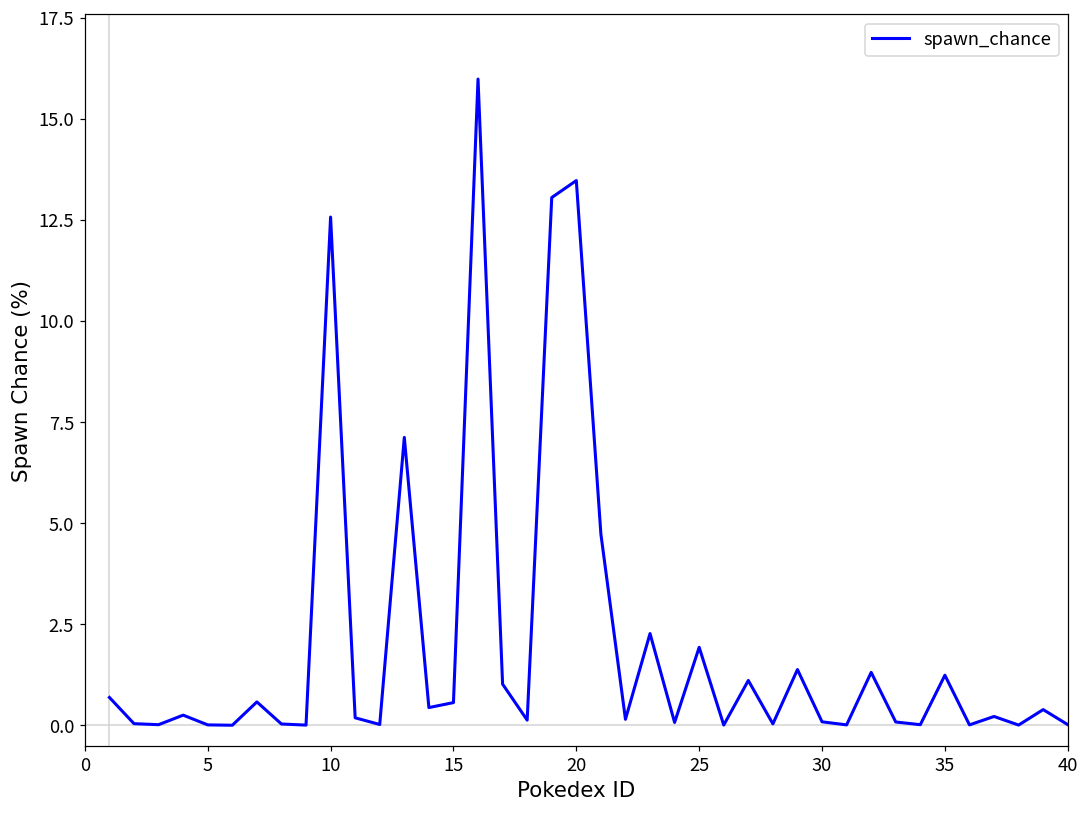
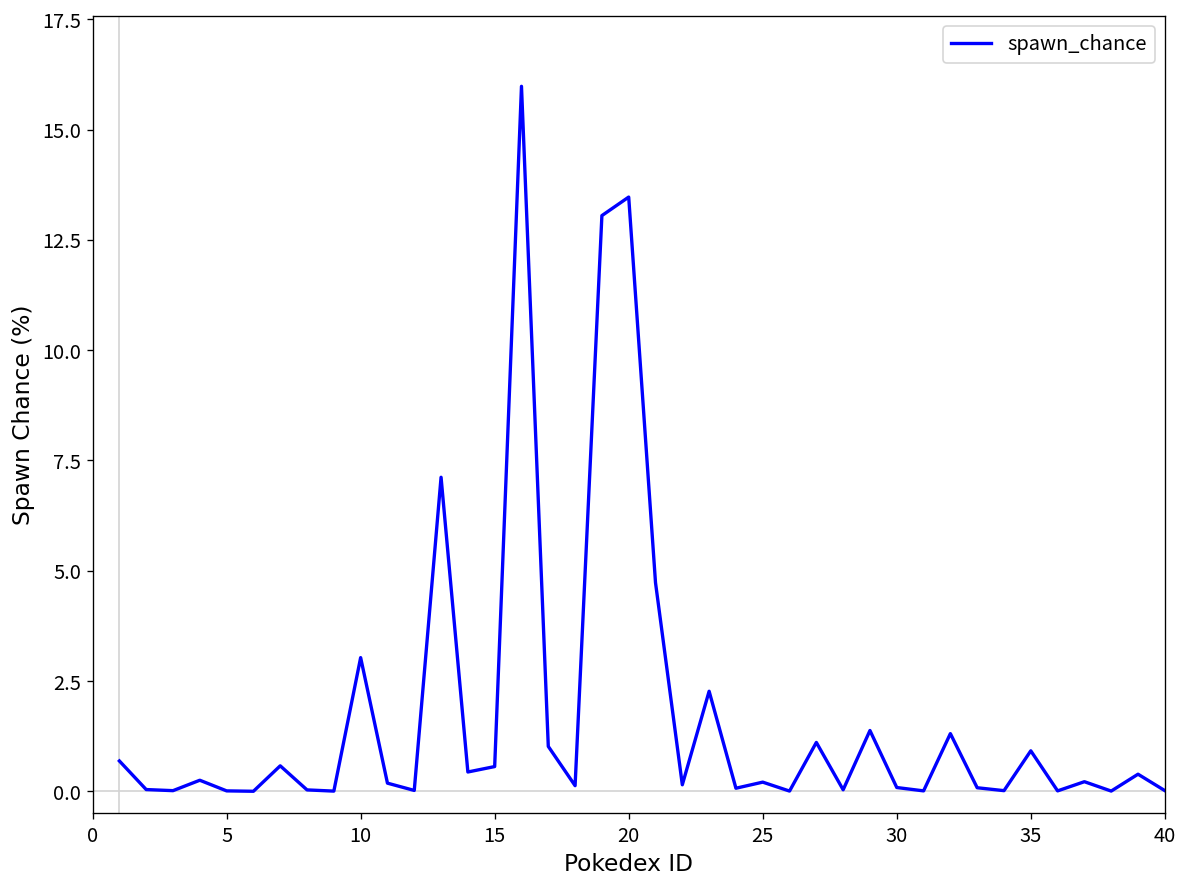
  {
    "5": 0.0,
-   "10": 12.6,
+   "10": 3.0,
    "15": 0.6,
    "20": 13.5,
-   "25": 1.9,
+   "25": 0.2,
    "30": 0.1,
-   "35": 1.2,
+   "35": 0.9,
    "40": 0.0
  }
